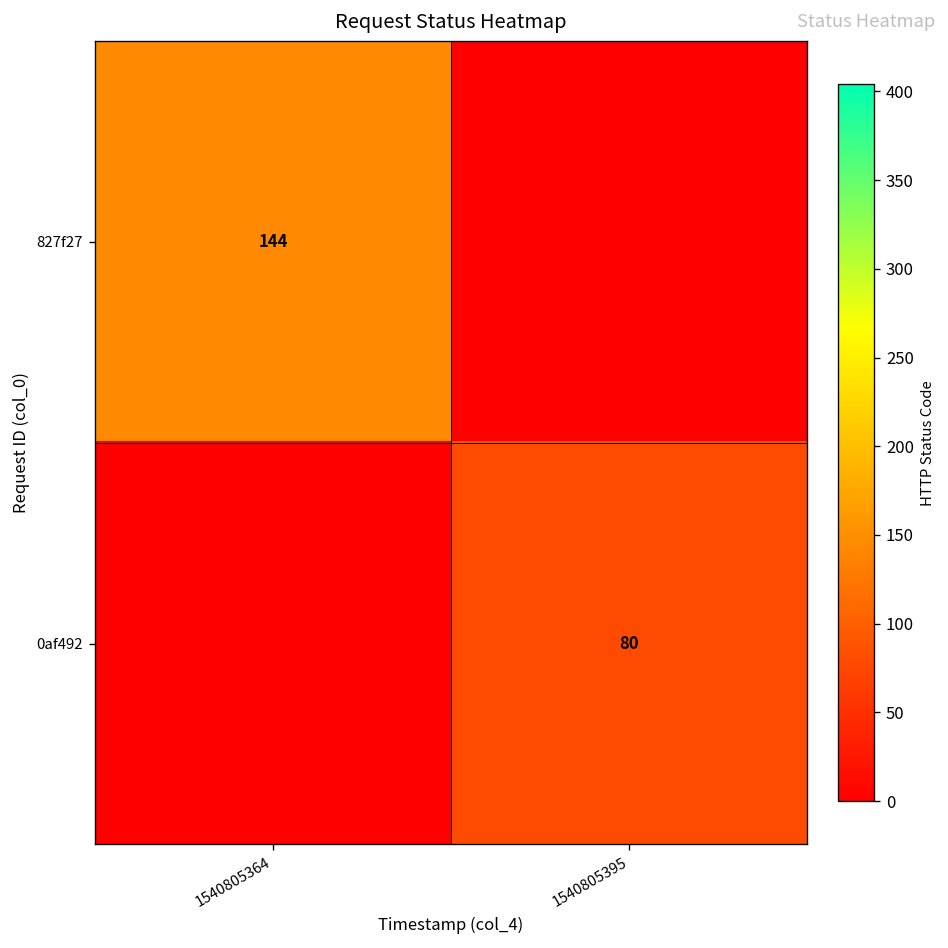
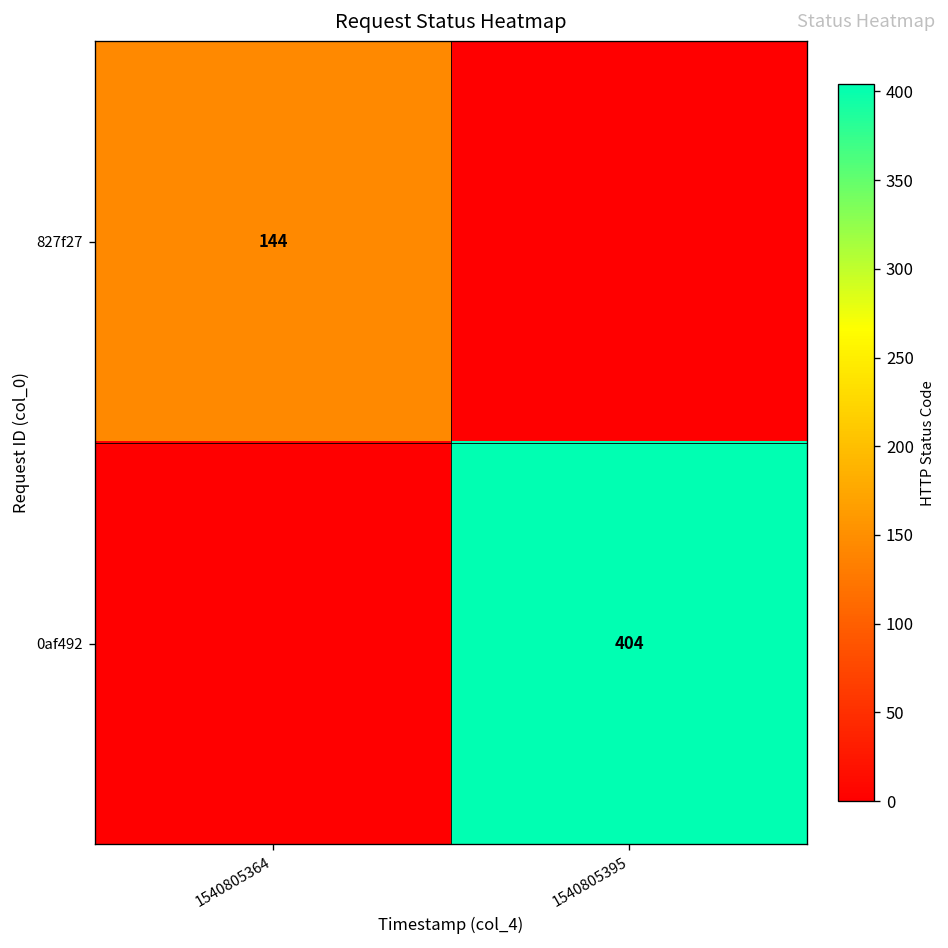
  {
    "827f27": {
      "1540805364": 144
    },
    "0af492": {
-     "1540805395": 80
+     "1540805395": 404
    }
  }
